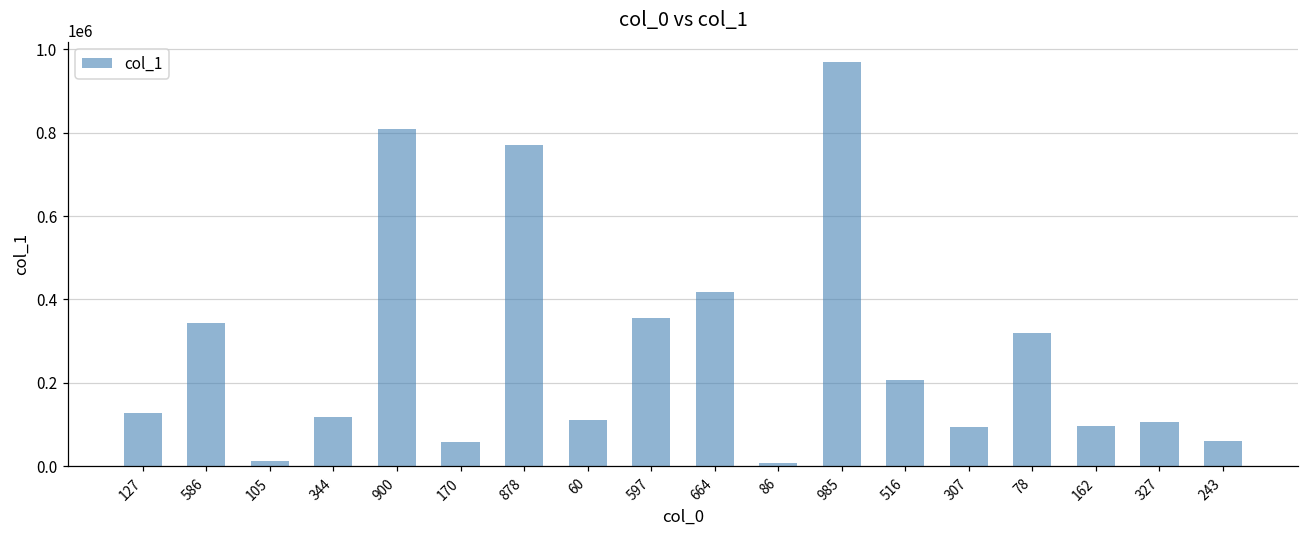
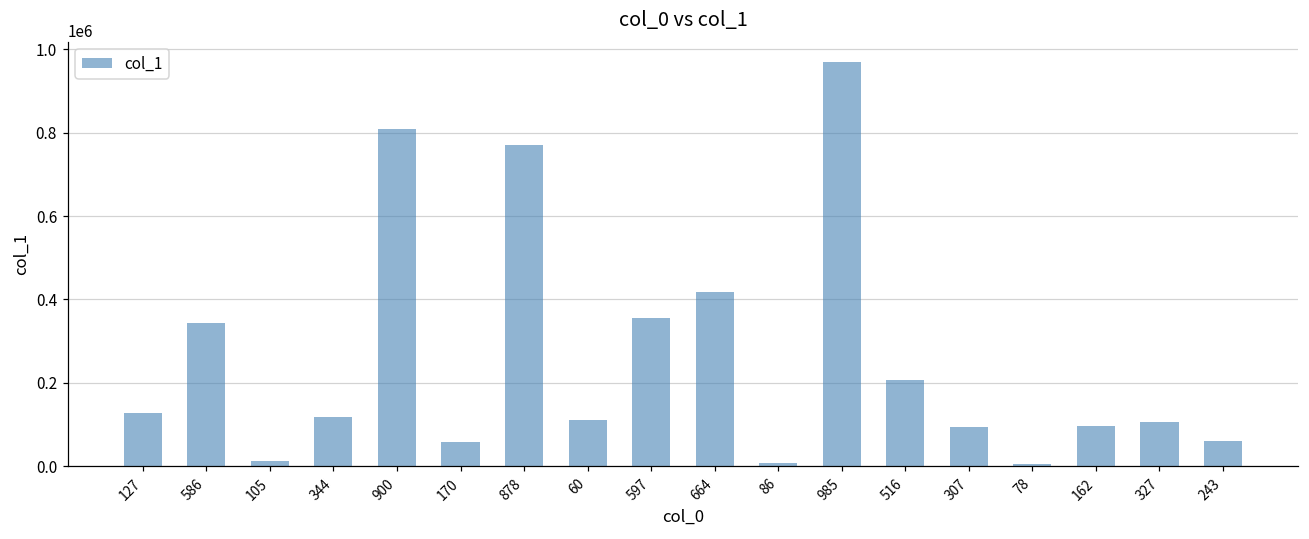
  {
    "127": 130000,
    "586": 340000,
    "105": 10000,
    "344": 120000,
    "900": 810000,
    "170": 60000,
    "878": 770000,
    "60": 110000,
    "597": 360000,
    "664": 420000,
    "86": 10000,
    "985": 970000,
    "516": 210000,
    "307": 90000,
-   "78": 320000,
+   "78": 10000,
    "162": 100000,
    "327": 110000,
    "243": 60000
  }
